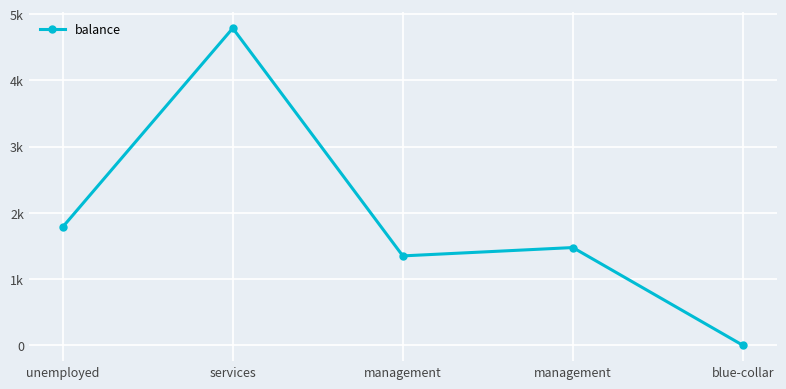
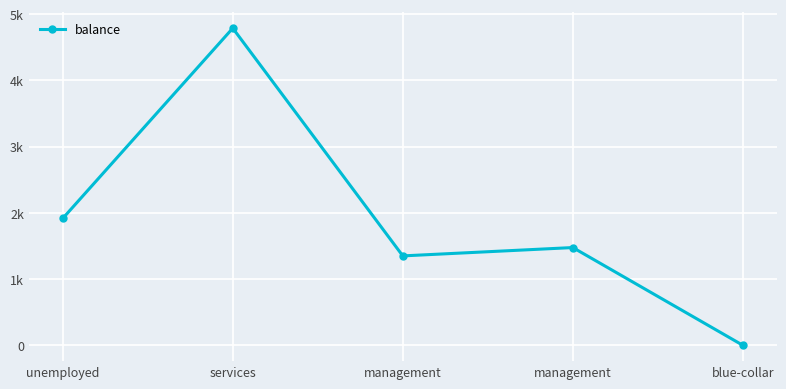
  {
-   "unemployed": 1800,
+   "unemployed": 1900,
    "services": 4800,
    "blue-collar": 0
  }
